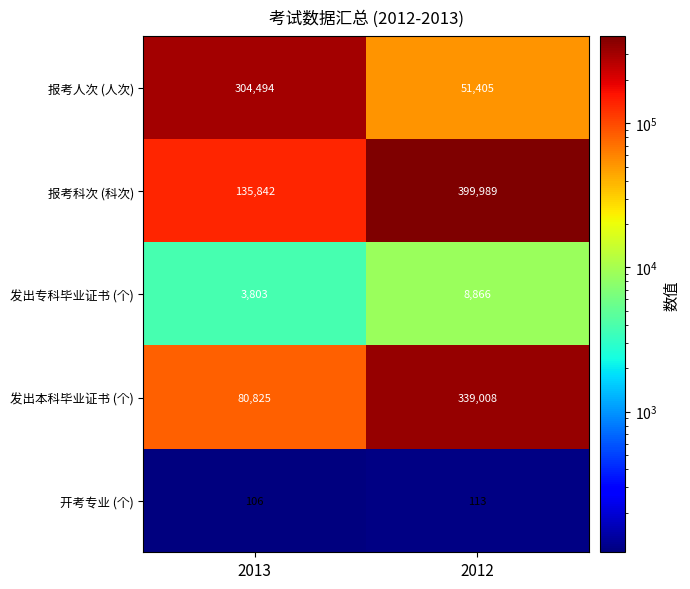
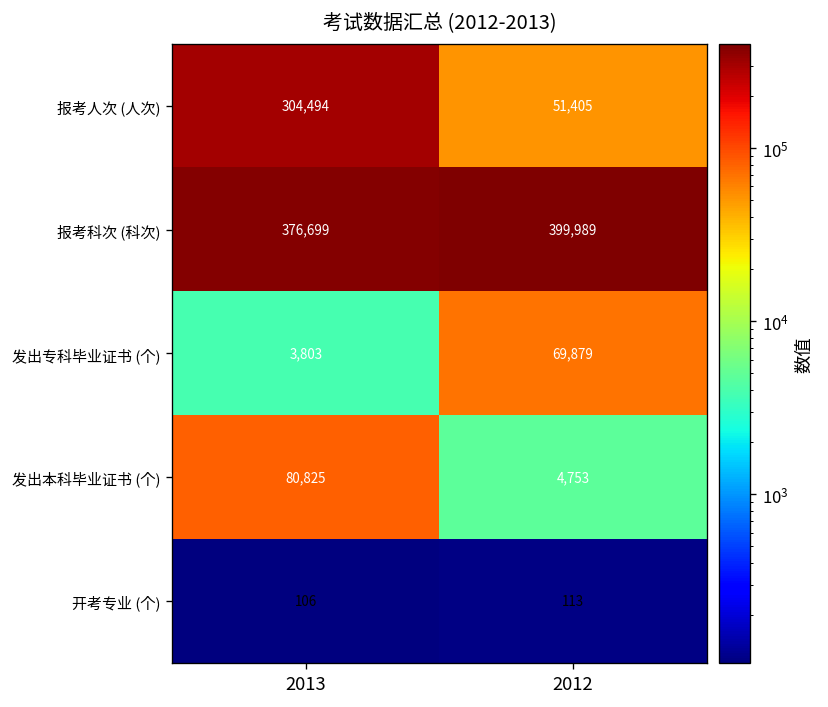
  {
    "报考人次 (人次)": {
      "2013": "304,494",
      "2012": "51,405"
    },
    "报考科次 (科次)": {
-     "2013": "135,842",
+     "2013": "376,699",
      "2012": "399,989"
    },
    "发出专科毕业证书 (个)": {
      "2013": "3,803",
-     "2012": "8,866"
+     "2012": "69,879"
    },
    "发出本科毕业证书 (个)": {
      "2013": "80,825",
-     "2012": "339,008"
+     "2012": "4,753"
    },
    "开考专业 (个)": {
      "2013": "106",
      "2012": "113"
    }
  }
